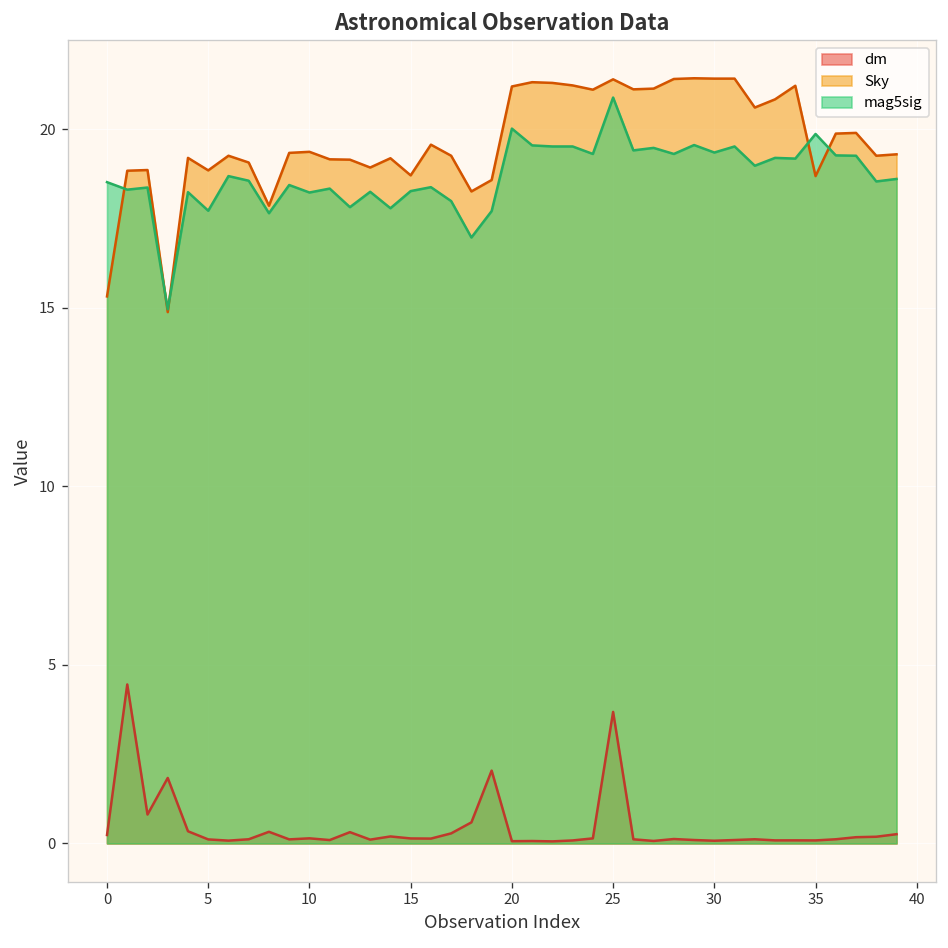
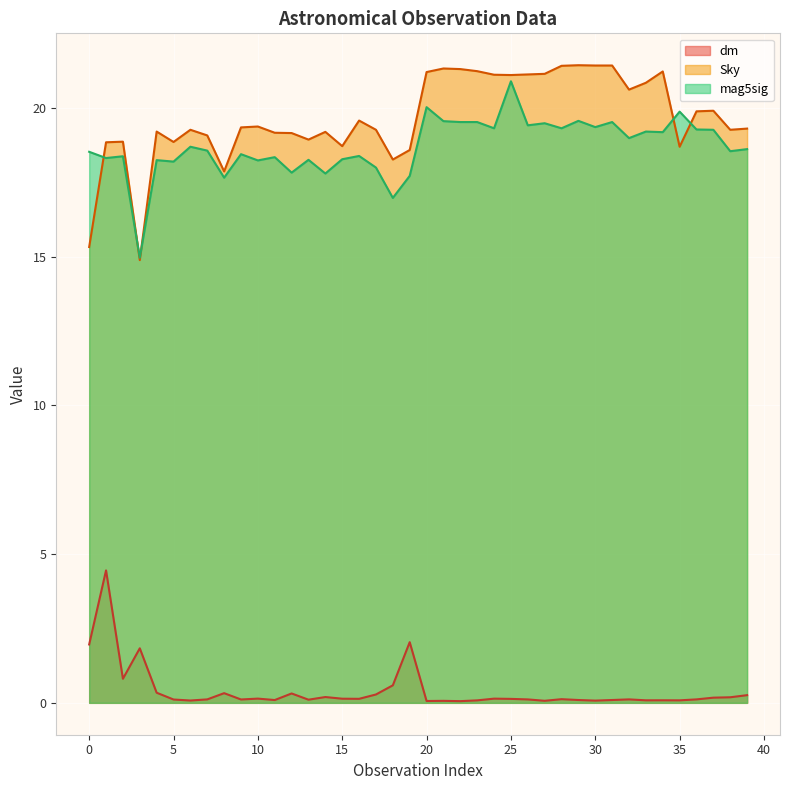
  {
    "dm": {
-     "0": 0.2,
+     "0": 2.0,
      "5": 0.1,
      "10": 0.1,
      "15": 0.1,
      "20": 0.1,
-     "25": 3.7,
+     "25": 0.1,
      "30": 0.1,
      "35": 0.1
    },
    "Sky": {
      "0": 15.3,
      "5": 18.9,
      "10": 19.4,
      "15": 18.7,
      "20": 21.2,
-     "25": 21.4,
+     "25": 21.1,
      "30": 21.4,
      "35": 18.7
    },
    "mag5sig": {
      "0": 18.5,
-     "5": 17.7,
+     "5": 18.2,
      "10": 18.2,
      "15": 18.3,
      "20": 20.0,
      "25": 20.9,
      "30": 19.4,
      "35": 19.9
    }
  }
